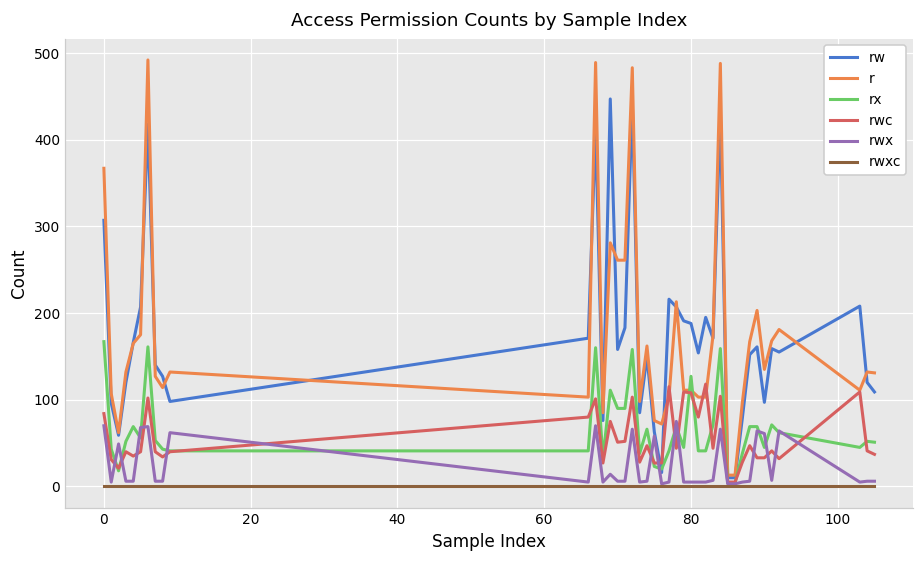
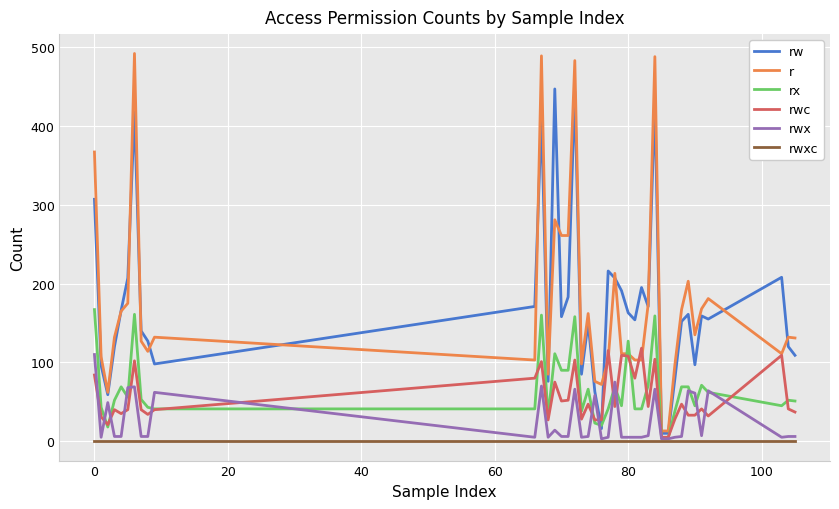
  {
    "rw": {
      "0": 310,
-     "80": 190
+     "80": 160
    },
    "rx": {
      "0": 170,
      "80": 130
    },
    "rwx": {
-     "0": 70,
+     "0": 110,
      "80": 10
    },
    "rwxc": {
      "0": 0,
      "80": 0
    }
  }
